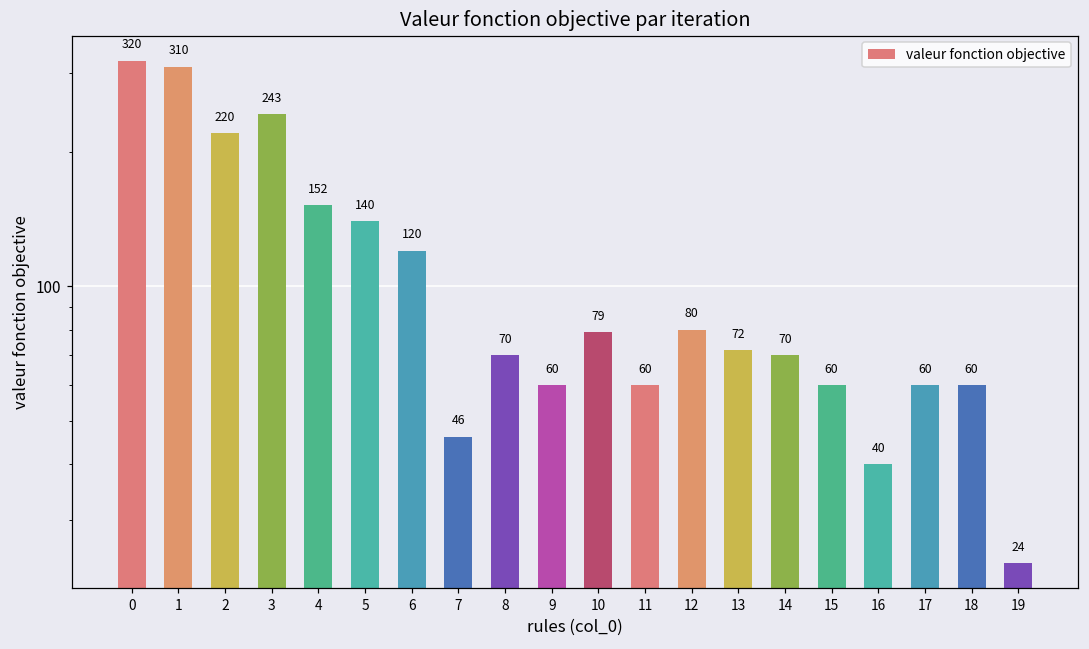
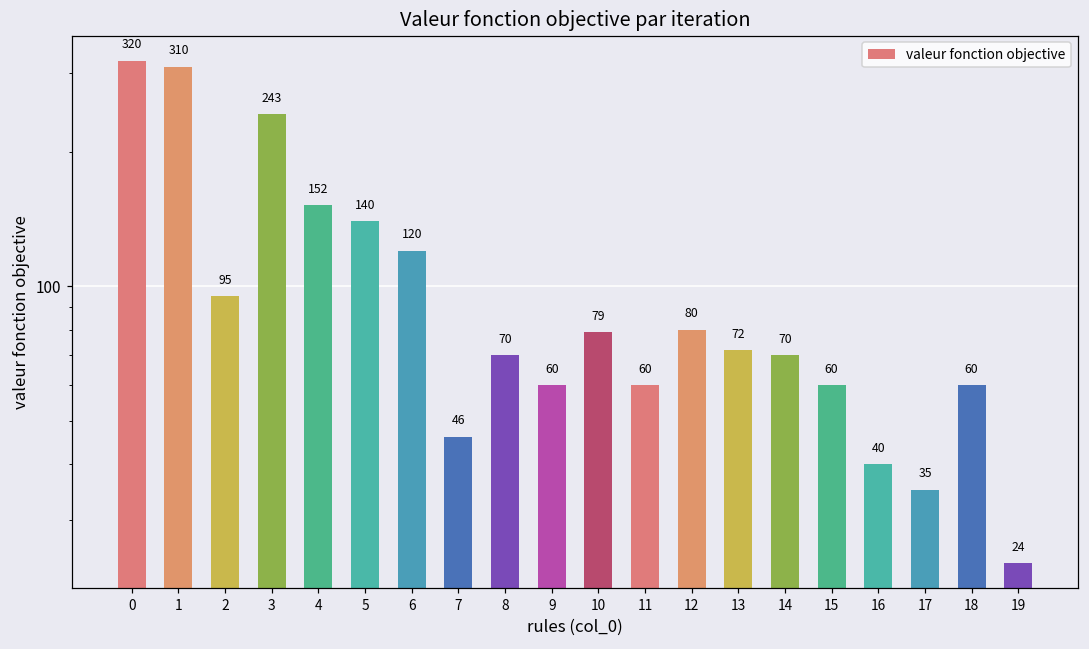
  {
    "0": 320,
    "1": 310,
-   "2": 220,
+   "2": 95,
    "3": 243,
    "4": 152,
    "5": 140,
    "6": 120,
    "7": 46,
    "8": 70,
    "9": 60,
    "10": 79,
    "11": 60,
    "12": 80,
    "13": 72,
    "14": 70,
    "15": 60,
    "16": 40,
-   "17": 60,
+   "17": 35,
    "18": 60,
    "19": 24
  }
